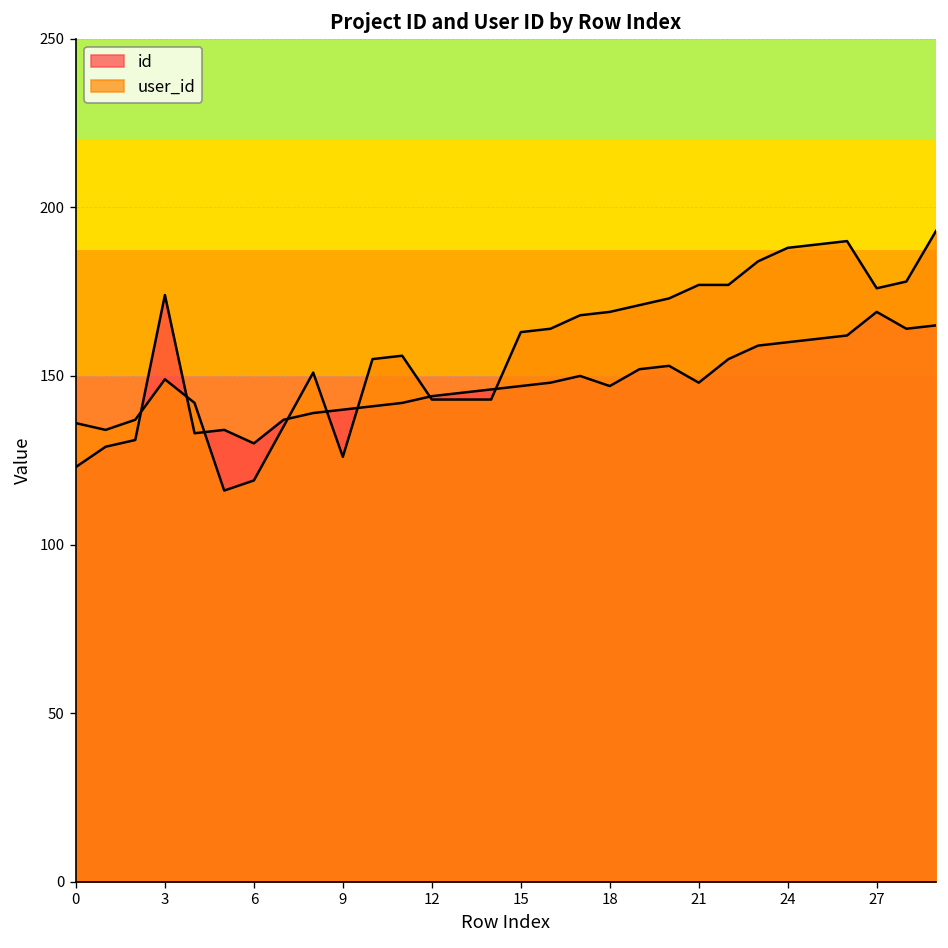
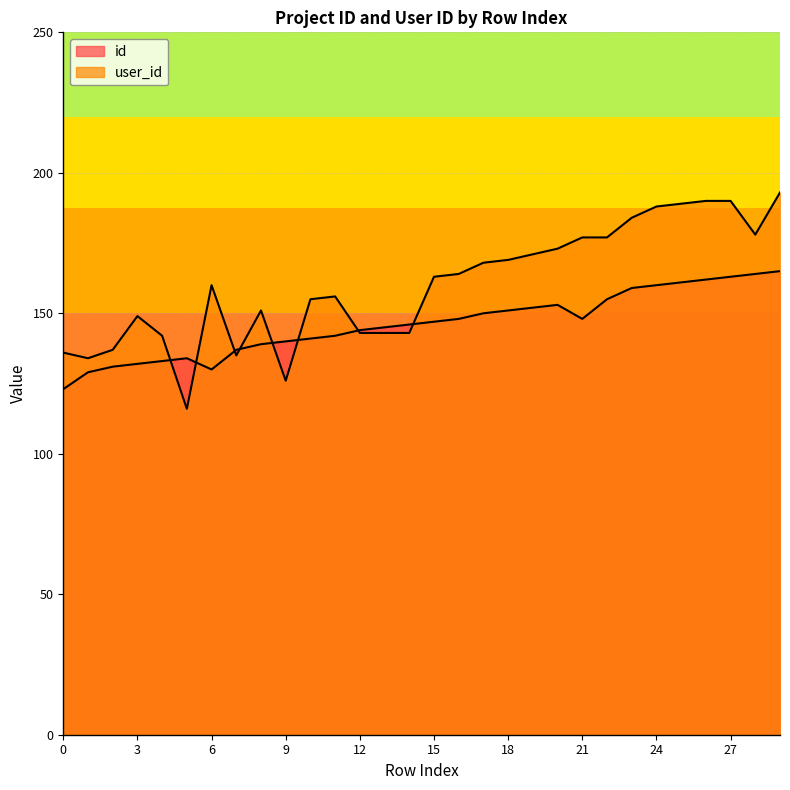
  {
    "id": {
      "0": 123,
-     "3": 174,
+     "3": 132,
      "6": 130,
      "9": 140,
      "12": 144,
      "15": 147,
-     "18": 147,
+     "18": 151,
      "21": 148,
      "24": 160,
-     "27": 169
+     "27": 163
    },
    "user_id": {
      "0": 136,
      "3": 149,
-     "6": 119,
+     "6": 160,
      "9": 126,
      "12": 143,
      "15": 163,
      "18": 169,
      "21": 177,
      "24": 188,
-     "27": 176
+     "27": 190
    }
  }
